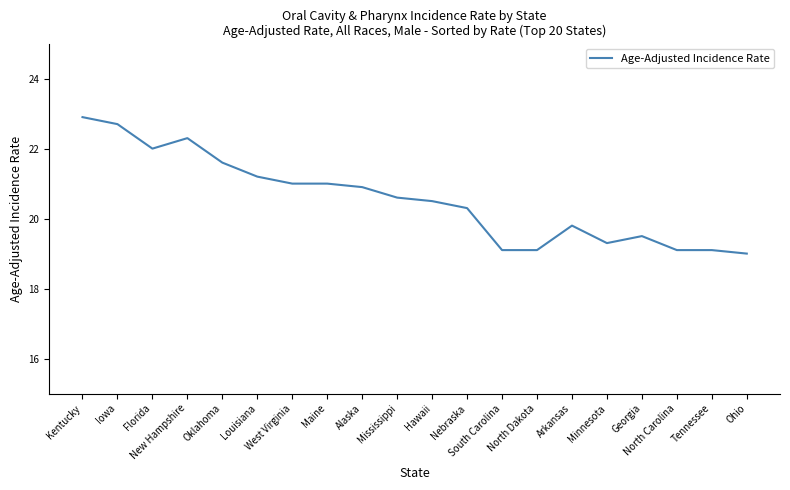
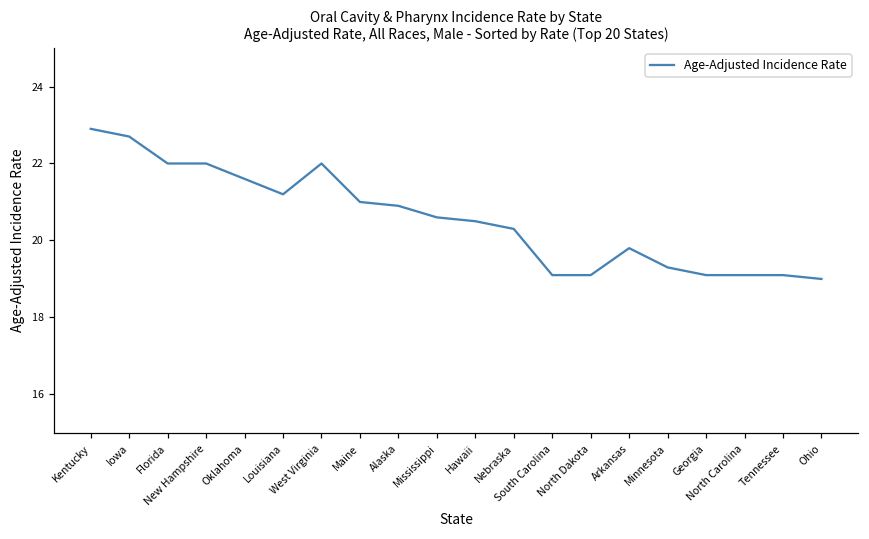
  {
    "Kentucky": 22.9,
    "Iowa": 22.7,
    "Florida": 22.0,
-   "New Hampshire": 22.3,
+   "New Hampshire": 22.0,
    "Oklahoma": 21.6,
    "Louisiana": 21.2,
-   "West Virginia": 21,
+   "West Virginia": 22,
    "Maine": 21.0,
    "Alaska": 20.9,
    "Mississippi": 20.6,
    "Hawaii": 20.5,
    "Nebraska": 20.3,
    "South Carolina": 19.1,
    "North Dakota": 19.1,
    "Arkansas": 19.8,
    "Minnesota": 19.3,
-   "Georgia": 19.5,
+   "Georgia": 19.1,
    "North Carolina": 19.1,
    "Tennessee": 19.1,
    "Ohio": 19.0
  }
